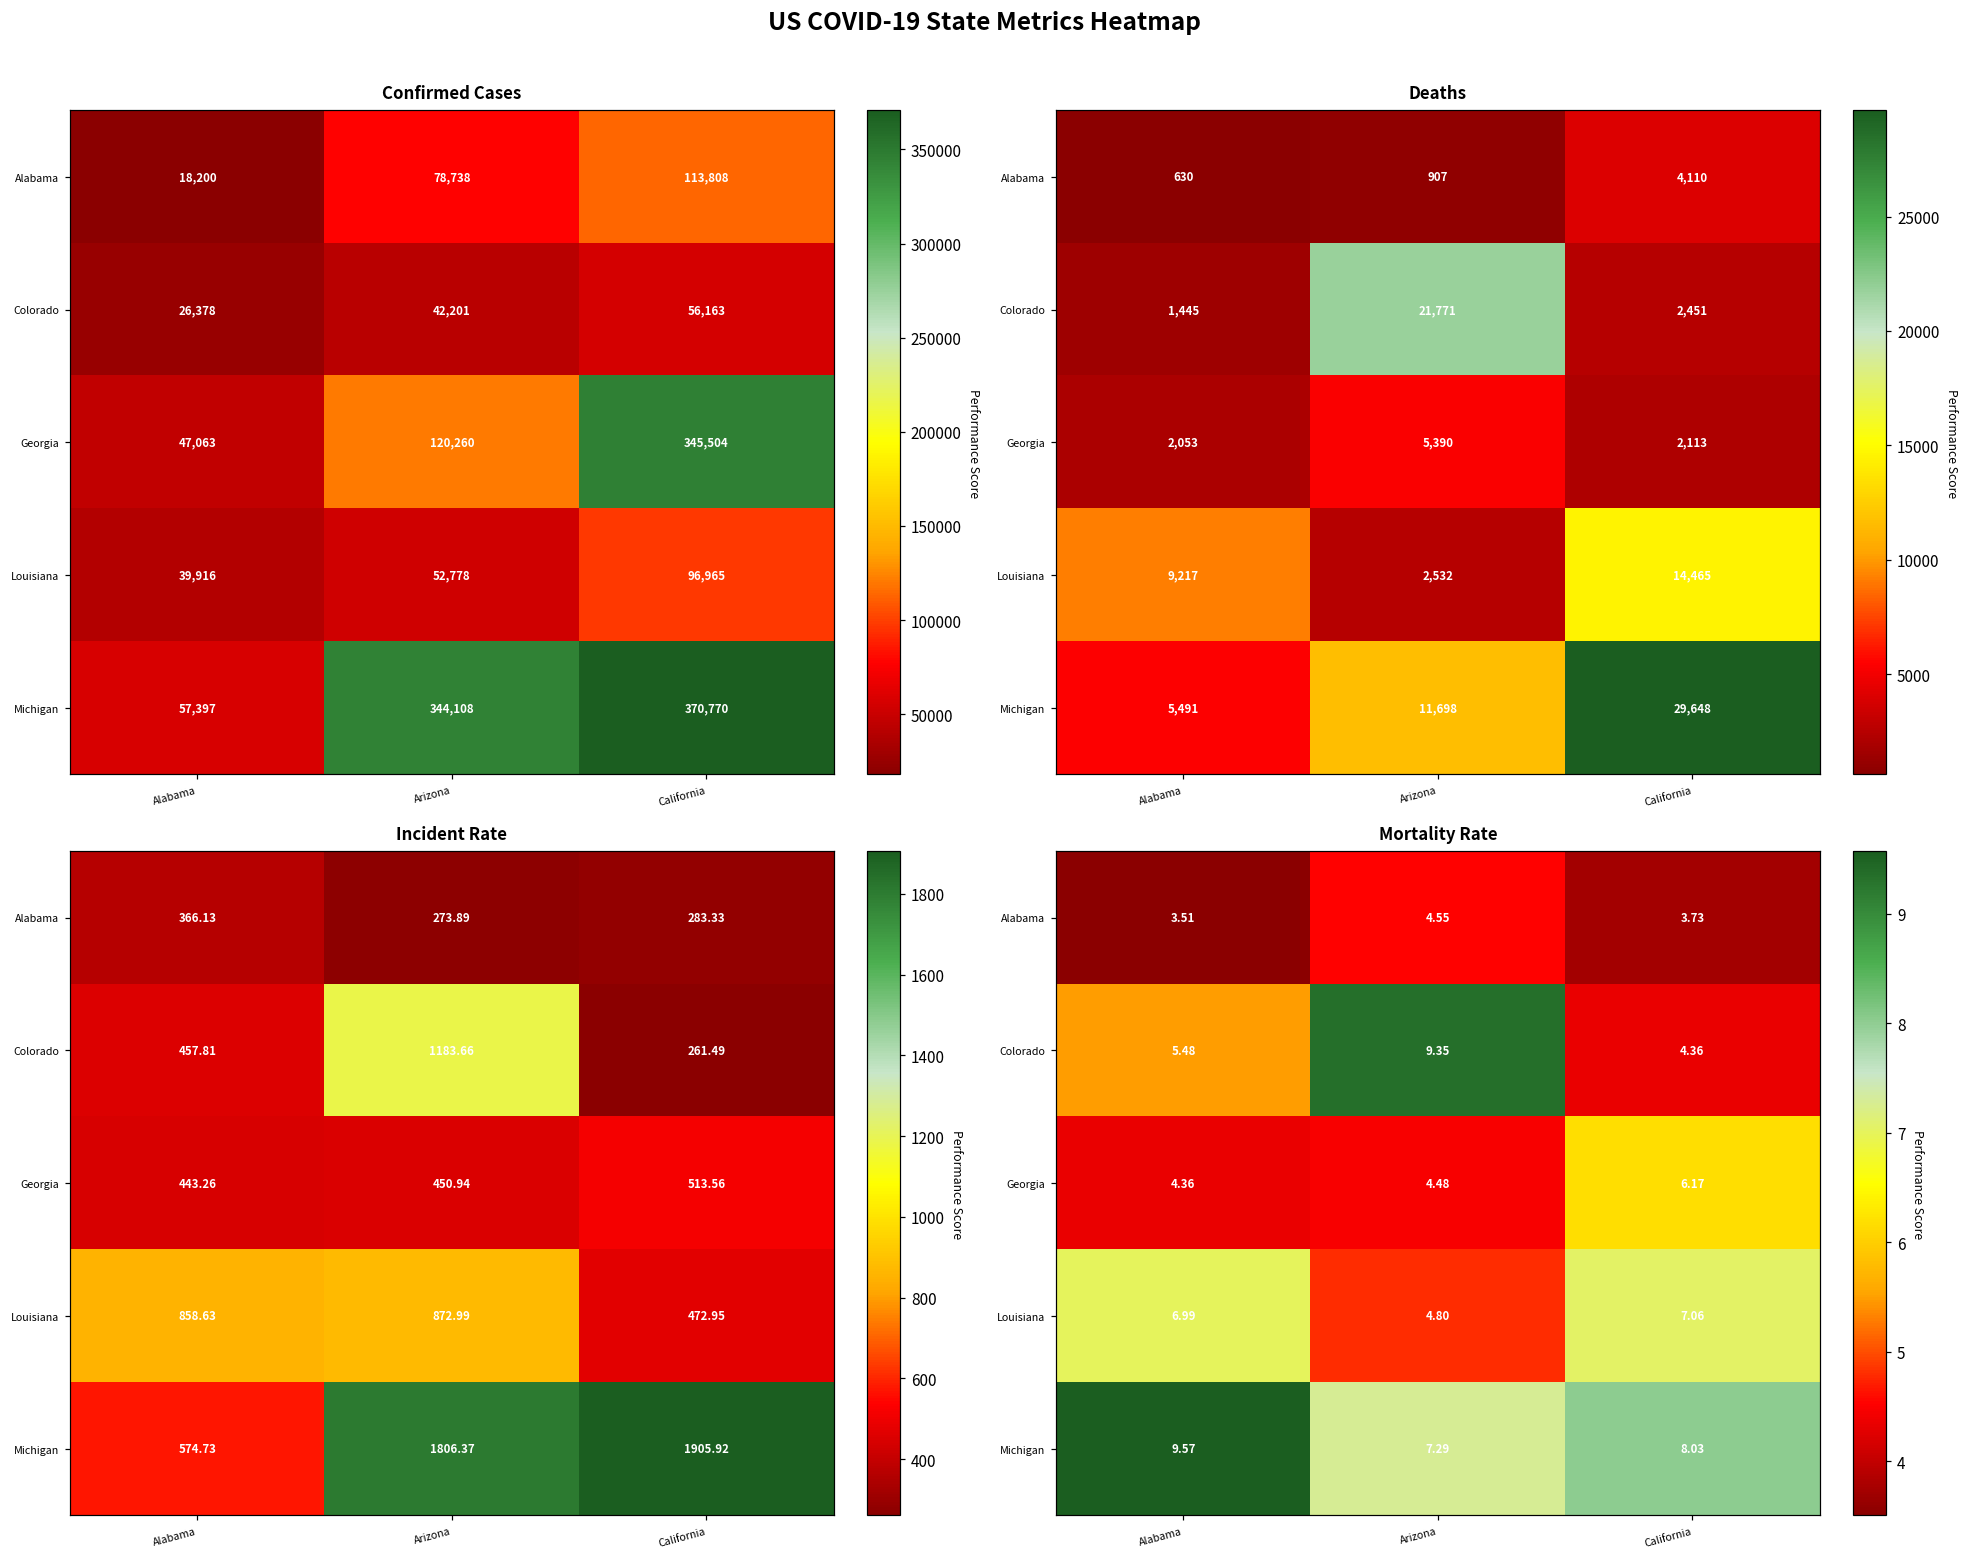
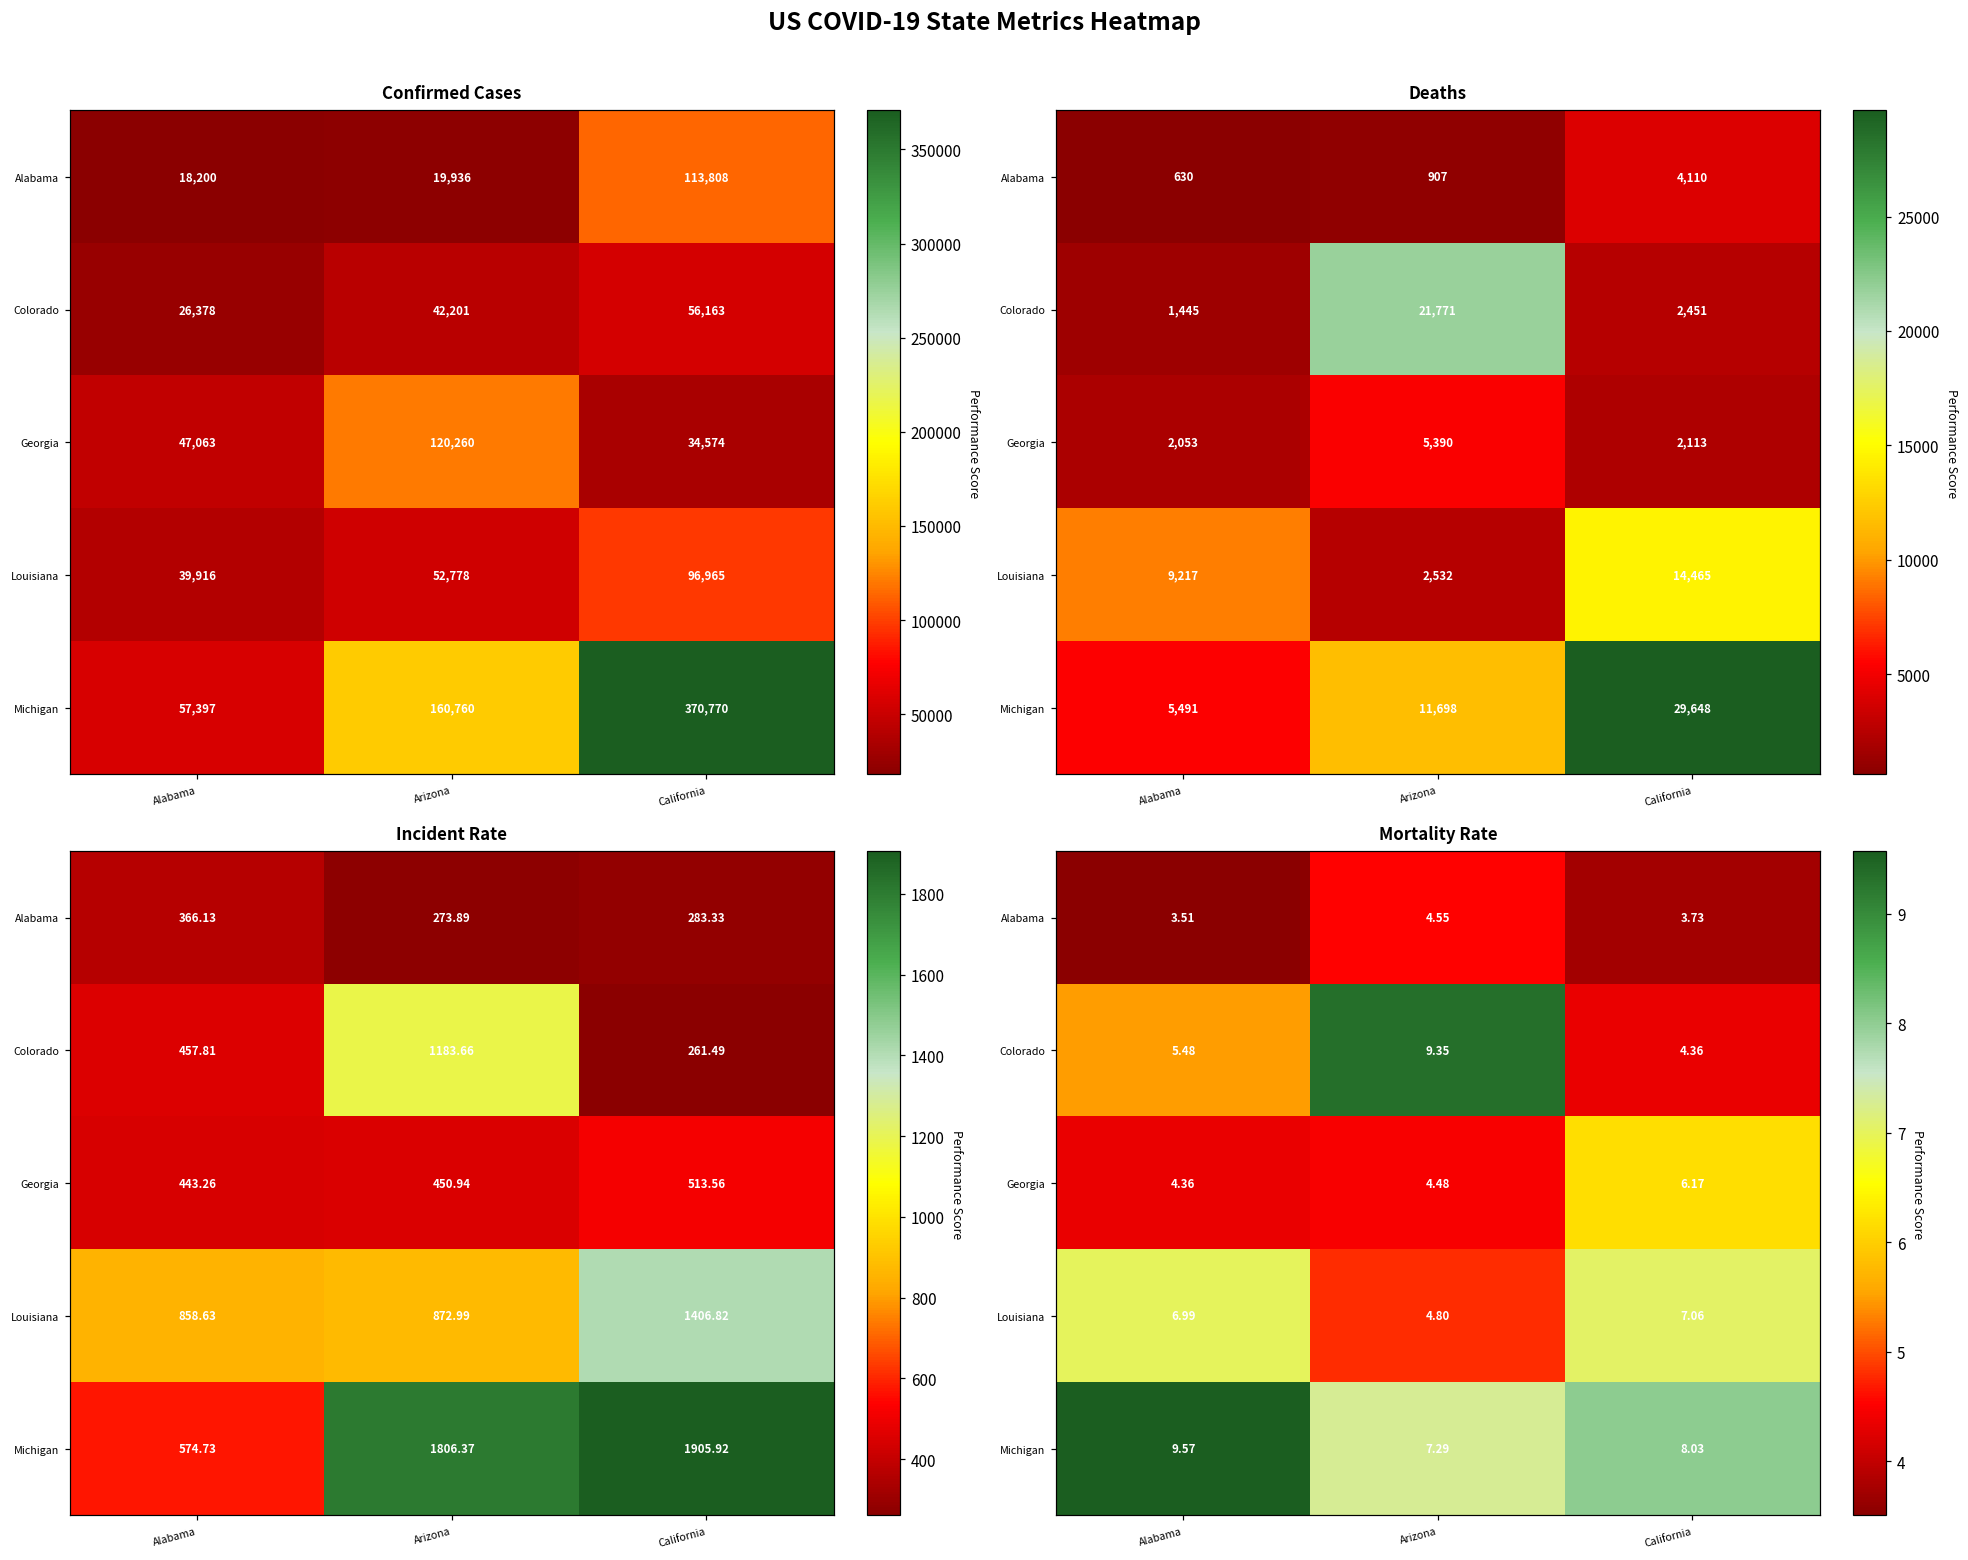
  {
    "Confirmed Cases": {
      "Alabama": {
        "Alabama": "18,200",
-       "Arizona": "78,738",
+       "Arizona": "19,936",
        "California": "113,808"
      },
      "Colorado": {
        "Alabama": "26,378",
        "Arizona": "42,201",
        "California": "56,163"
      },
      "Georgia": {
        "Alabama": "47,063",
        "Arizona": "120,260",
-       "California": "345,504"
+       "California": "34,574"
      },
      "Louisiana": {
        "Alabama": "39,916",
        "Arizona": "52,778",
        "California": "96,965"
      },
      "Michigan": {
        "Alabama": "57,397",
-       "Arizona": "344,108",
+       "Arizona": "160,760",
        "California": "370,770"
      }
    },
    "Deaths": {
      "Alabama": {
        "Alabama": "630",
        "Arizona": "907",
        "California": "4,110"
      },
      "Colorado": {
        "Alabama": "1,445",
        "Arizona": "21,771",
        "California": "2,451"
      },
      "Georgia": {
        "Alabama": "2,053",
        "Arizona": "5,390",
        "California": "2,113"
      },
      "Louisiana": {
        "Alabama": "9,217",
        "Arizona": "2,532",
        "California": "14,465"
      },
      "Michigan": {
        "Alabama": "5,491",
        "Arizona": "11,698",
        "California": "29,648"
      }
    },
    "Incident Rate": {
      "Alabama": {
        "Alabama": "366.13",
        "Arizona": "273.89",
        "California": "283.33"
      },
      "Colorado": {
        "Alabama": "457.81",
        "Arizona": "1183.66",
        "California": "261.49"
      },
      "Georgia": {
        "Alabama": "443.26",
        "Arizona": "450.94",
        "California": "513.56"
      },
      "Louisiana": {
        "Alabama": "858.63",
        "Arizona": "872.99",
-       "California": "472.95"
+       "California": "1406.82"
      },
      "Michigan": {
        "Alabama": "574.73",
        "Arizona": "1806.37",
        "California": "1905.92"
      }
    },
    "Mortality Rate": {
      "Alabama": {
        "Alabama": "3.51",
        "Arizona": "4.55",
        "California": "3.73"
      },
      "Colorado": {
        "Alabama": "5.48",
        "Arizona": "9.35",
        "California": "4.36"
      },
      "Georgia": {
        "Alabama": "4.36",
        "Arizona": "4.48",
        "California": "6.17"
      },
      "Louisiana": {
        "Alabama": "6.99",
        "Arizona": "4.80",
        "California": "7.06"
      },
      "Michigan": {
        "Alabama": "9.57",
        "Arizona": "7.29",
        "California": "8.03"
      }
    }
  }
